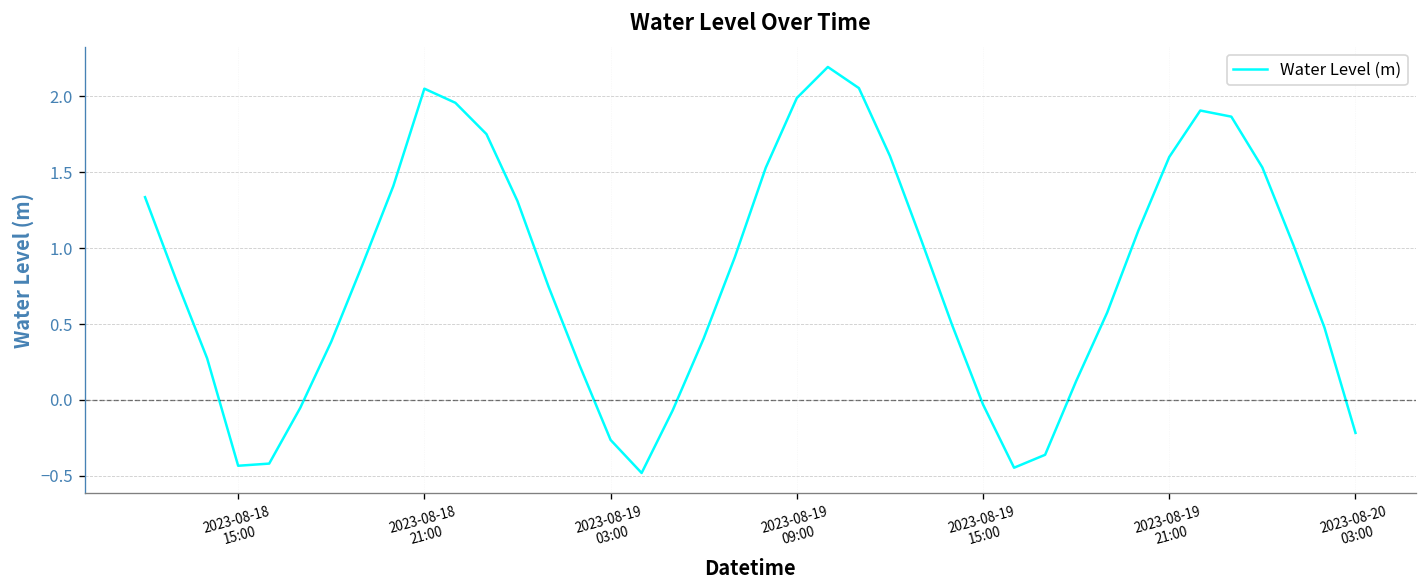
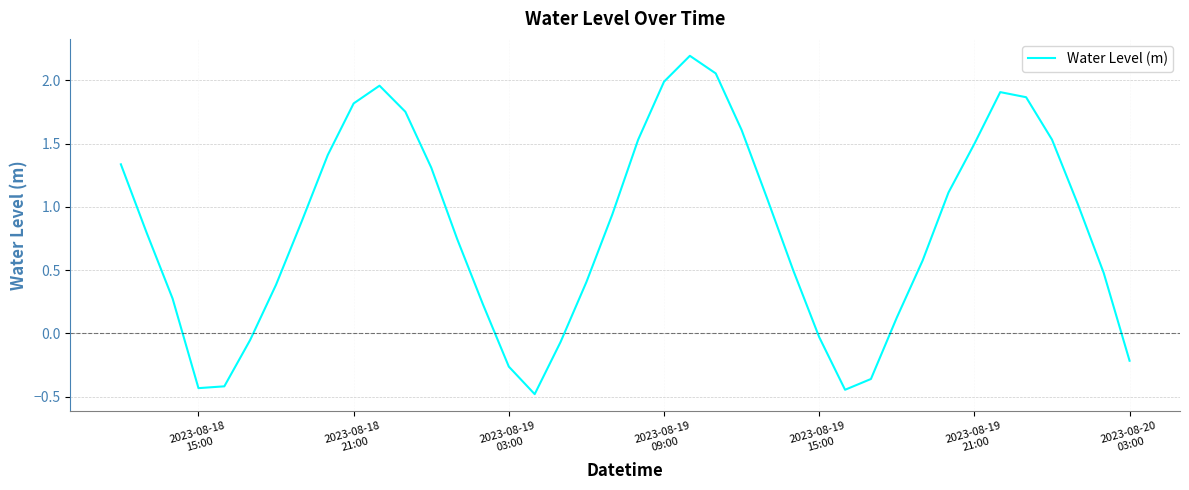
  {
    "2023-08-18 15:00": -0.43,
-   "2023-08-18 21:00": 2.05,
+   "2023-08-18 21:00": 1.82,
    "2023-08-19 03:00": -0.26,
    "2023-08-19 09:00": 1.99,
    "2023-08-19 15:00": -0.03,
-   "2023-08-19 21:00": 1.60,
+   "2023-08-19 21:00": 1.50,
    "2023-08-20 03:00": -0.22
  }
